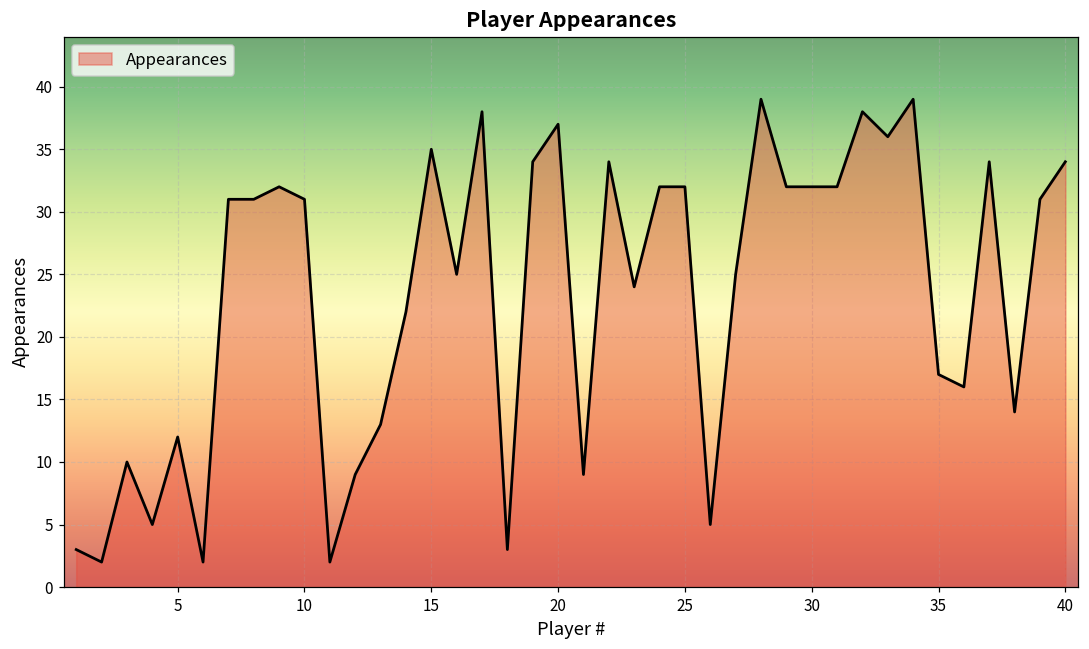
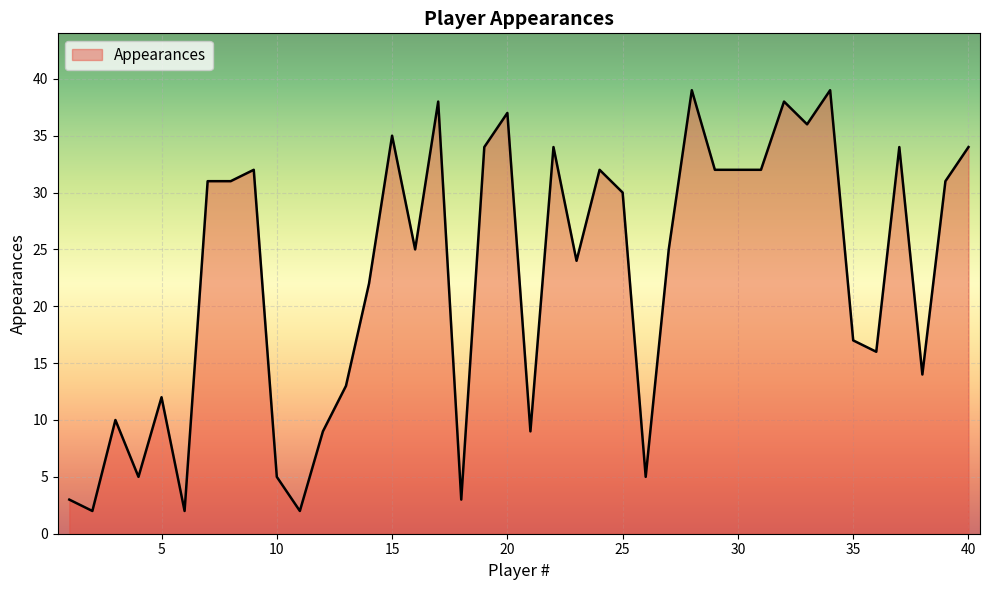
  {
    "5": 12,
-   "10": 31,
+   "10": 5,
    "15": 35,
    "20": 37,
-   "25": 32,
+   "25": 30,
    "30": 32,
    "35": 17,
    "40": 34
  }
